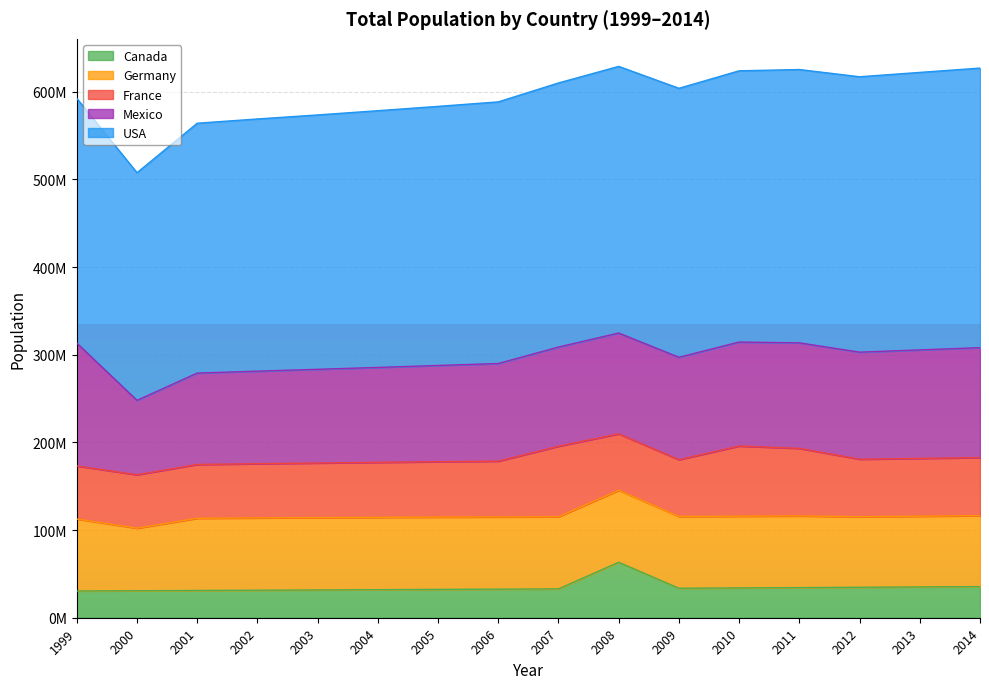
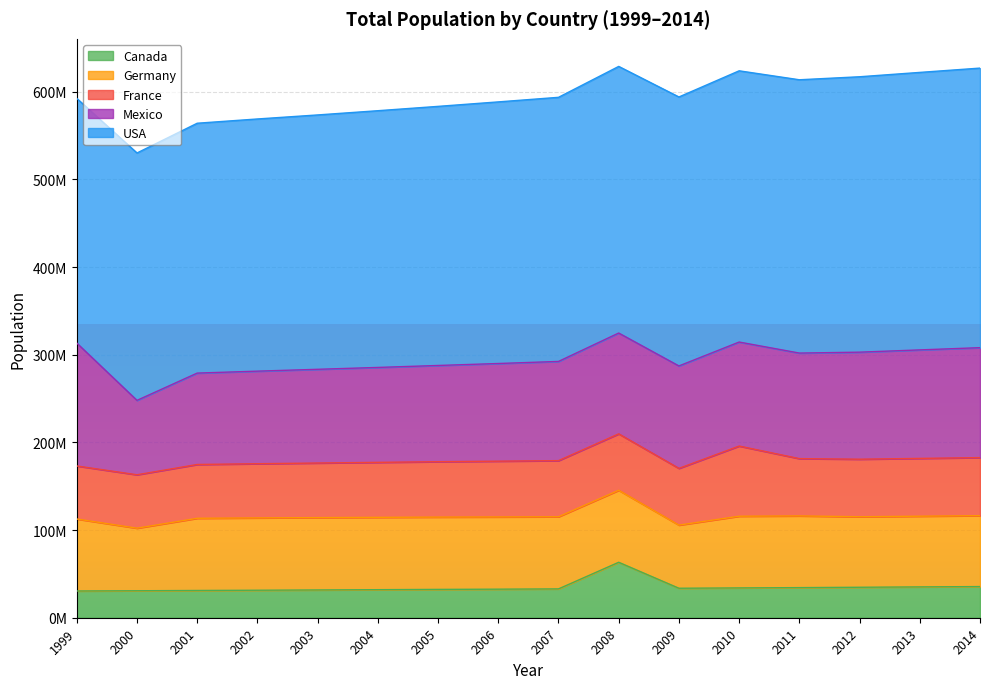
  {
    "Canada": {
      "1999": 30000000,
      "2000": 30000000,
      "2001": 30000000,
      "2002": 30000000,
      "2003": 30000000,
      "2004": 30000000,
      "2005": 30000000,
      "2006": 30000000,
      "2007": 30000000,
      "2008": 60000000,
      "2009": 30000000,
      "2010": 30000000,
      "2011": 30000000,
      "2012": 30000000,
      "2013": 40000000,
      "2014": 40000000
    },
    "Germany": {
      "1999": 80000000,
      "2000": 70000000,
      "2001": 80000000,
      "2002": 80000000,
      "2003": 80000000,
      "2004": 80000000,
      "2005": 80000000,
      "2006": 80000000,
      "2007": 80000000,
      "2008": 80000000,
-     "2009": 80000000,
+     "2009": 70000000,
      "2010": 80000000,
      "2011": 80000000,
      "2012": 80000000,
      "2013": 80000000,
      "2014": 80000000
    },
    "France": {
      "1999": 60000000,
      "2000": 60000000,
      "2001": 60000000,
      "2002": 60000000,
      "2003": 60000000,
      "2004": 60000000,
      "2005": 60000000,
      "2006": 60000000,
-     "2007": 80000000,
+     "2007": 60000000,
      "2008": 60000000,
      "2009": 60000000,
      "2010": 80000000,
-     "2011": 80000000,
+     "2011": 70000000,
      "2012": 70000000,
      "2013": 70000000,
      "2014": 70000000
    },
    "Mexico": {
      "1999": 140000000,
      "2000": 80000000,
      "2001": 100000000,
      "2002": 110000000,
      "2003": 110000000,
      "2004": 110000000,
      "2005": 110000000,
      "2006": 110000000,
      "2007": 110000000,
      "2008": 110000000,
      "2009": 120000000,
      "2010": 120000000,
      "2011": 120000000,
      "2012": 120000000,
      "2013": 120000000,
      "2014": 130000000
    },
    "USA": {
      "1999": 280000000,
-     "2000": 260000000,
+     "2000": 280000000,
      "2001": 280000000,
      "2002": 290000000,
      "2003": 290000000,
      "2004": 290000000,
      "2005": 300000000,
      "2006": 300000000,
      "2007": 300000000,
      "2008": 300000000,
      "2009": 310000000,
      "2010": 310000000,
      "2011": 310000000,
      "2012": 310000000,
      "2013": 320000000,
      "2014": 320000000
    }
  }
